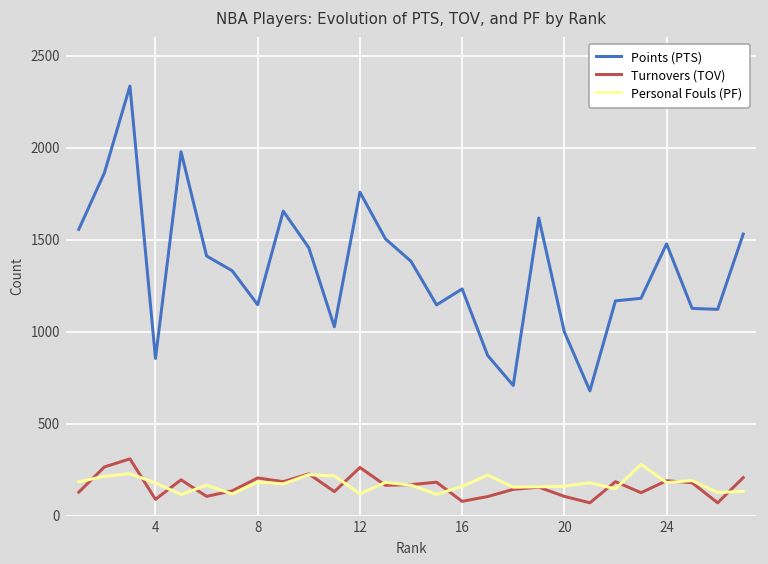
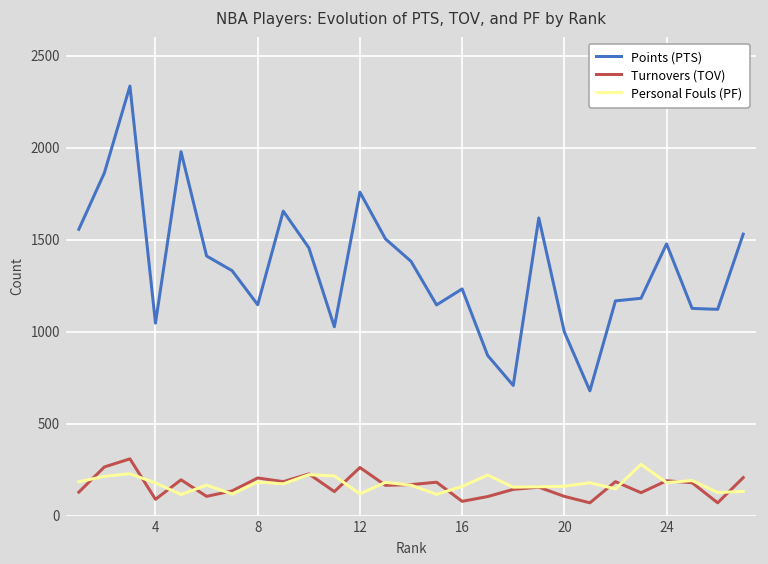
  {
    "Points (PTS)": {
-     "4": 850,
+     "4": 1050,
      "8": 1150,
      "12": 1760,
      "16": 1230,
      "20": 1000,
      "24": 1480
    },
    "Turnovers (TOV)": {
      "4": 90,
      "8": 200,
      "12": 260,
      "16": 80,
      "20": 100
    },
    "Personal Fouls (PF)": {
      "4": 180,
      "8": 180,
      "12": 120,
      "16": 160,
      "20": 160
    }
  }
